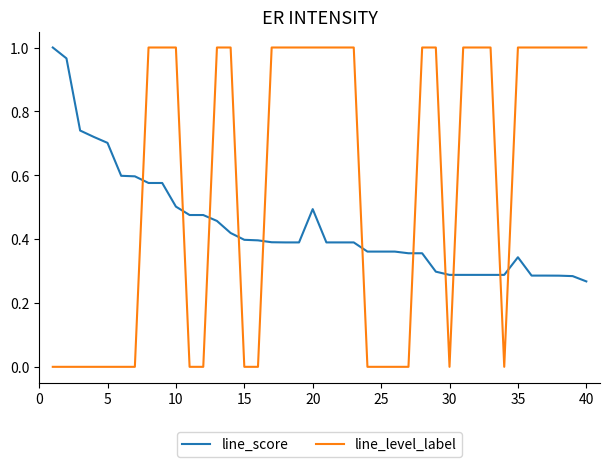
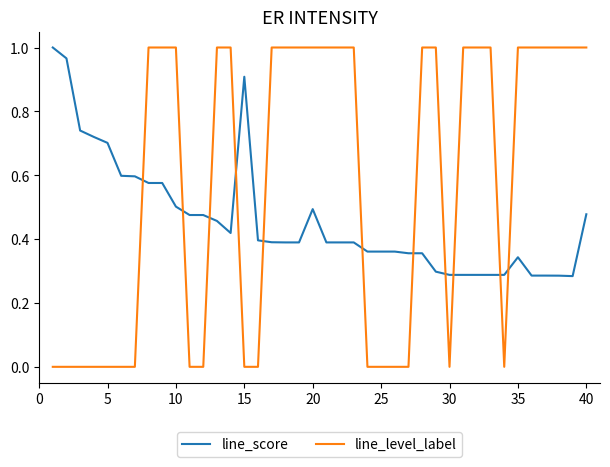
  {
    "line_score": {
      "5": 0.70,
      "10": 0.50,
-     "15": 0.40,
+     "15": 0.91,
      "20": 0.49,
      "25": 0.36,
      "30": 0.29,
      "35": 0.34,
-     "40": 0.27
+     "40": 0.48
    },
    "line_level_label": {
      "5": 0.00,
      "10": 1.00,
      "15": 0.00,
      "20": 1.00,
      "25": 0.00,
      "30": 0.00,
      "35": 1.00,
      "40": 1.00
    }
  }
